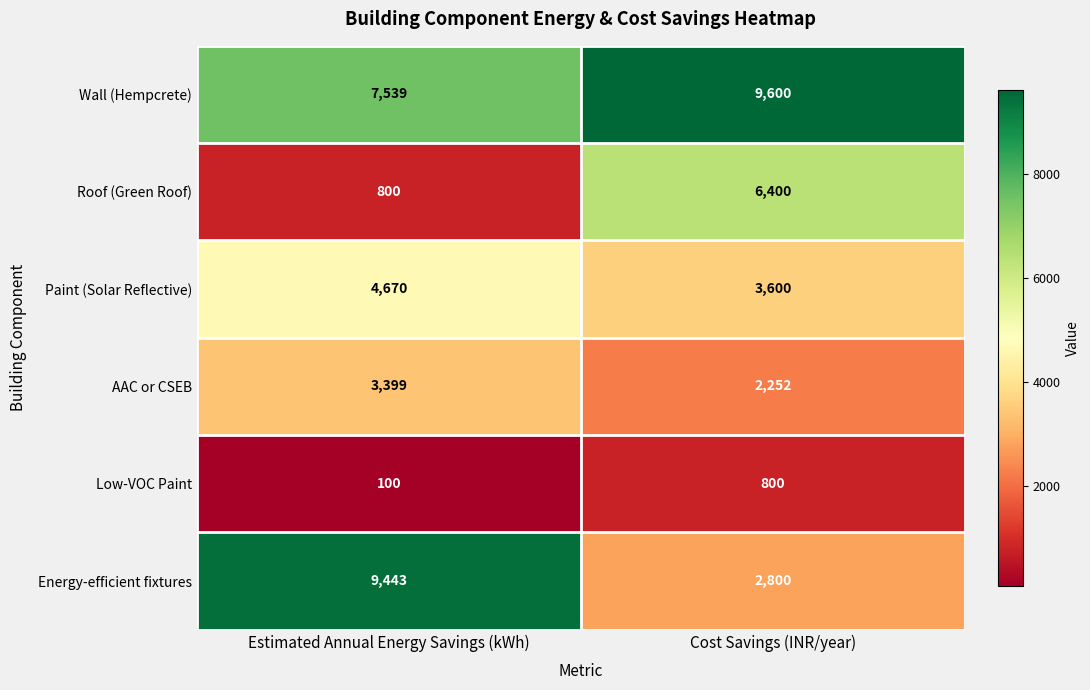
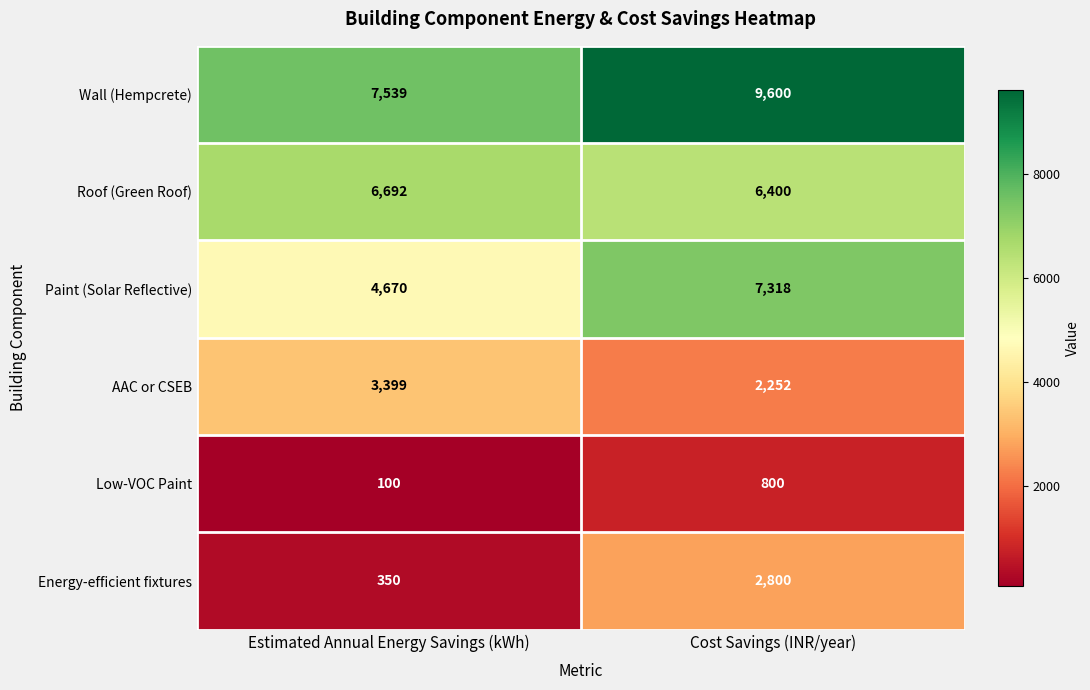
  {
    "Wall (Hempcrete)": {
      "Estimated Annual Energy Savings (kWh)": "7,539",
      "Cost Savings (INR/year)": "9,600"
    },
    "Roof (Green Roof)": {
-     "Estimated Annual Energy Savings (kWh)": "800",
+     "Estimated Annual Energy Savings (kWh)": "6,692",
      "Cost Savings (INR/year)": "6,400"
    },
    "Paint (Solar Reflective)": {
      "Estimated Annual Energy Savings (kWh)": "4,670",
-     "Cost Savings (INR/year)": "3,600"
+     "Cost Savings (INR/year)": "7,318"
    },
    "AAC or CSEB": {
      "Estimated Annual Energy Savings (kWh)": "3,399",
      "Cost Savings (INR/year)": "2,252"
    },
    "Low-VOC Paint": {
      "Estimated Annual Energy Savings (kWh)": "100",
      "Cost Savings (INR/year)": "800"
    },
    "Energy-efficient fixtures": {
-     "Estimated Annual Energy Savings (kWh)": "9,443",
+     "Estimated Annual Energy Savings (kWh)": "350",
      "Cost Savings (INR/year)": "2,800"
    }
  }
